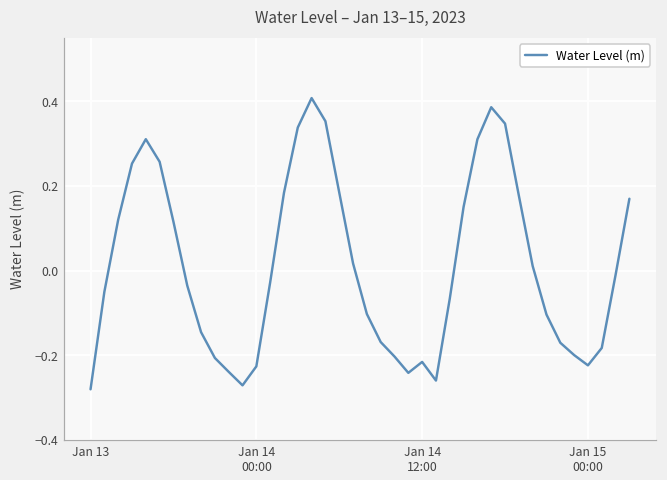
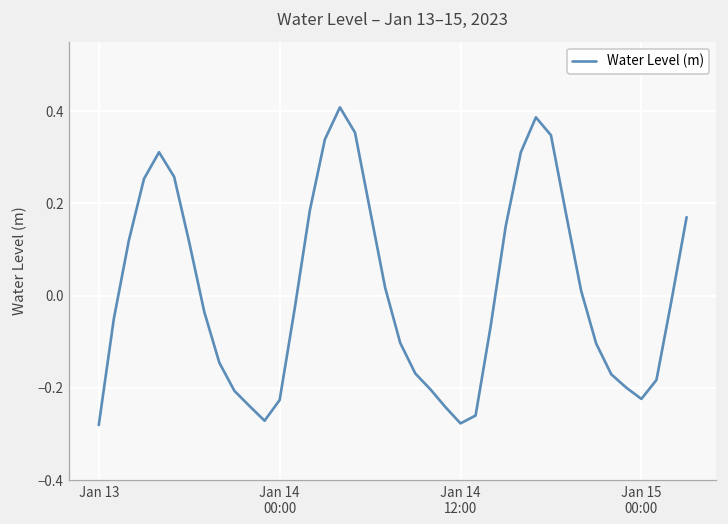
  {
    "Jan 13": -0.28,
    "Jan 14 00:00": -0.23,
-   "Jan 14 12:00": -0.22,
+   "Jan 14 12:00": -0.28,
    "Jan 15 00:00": -0.22
  }
